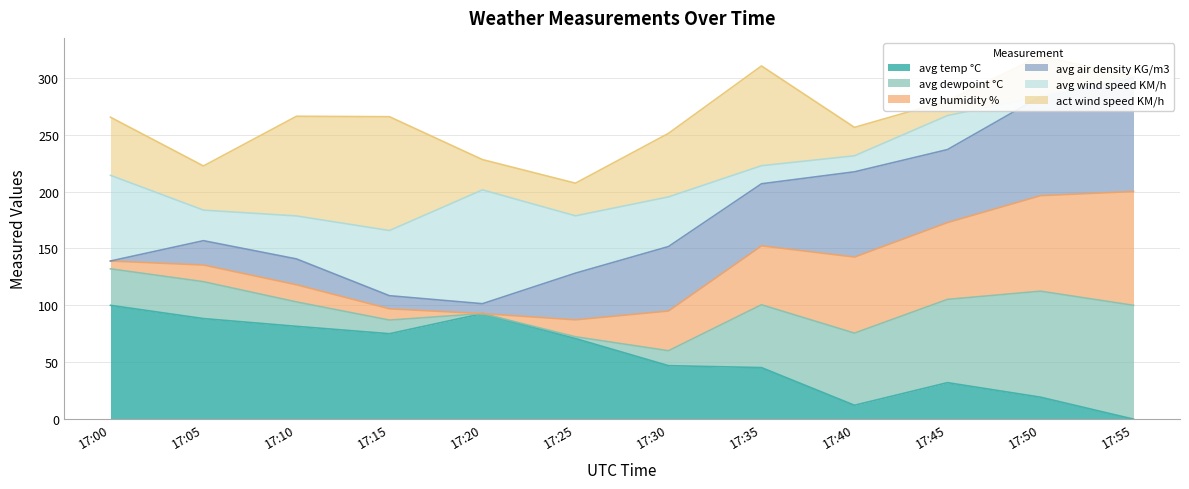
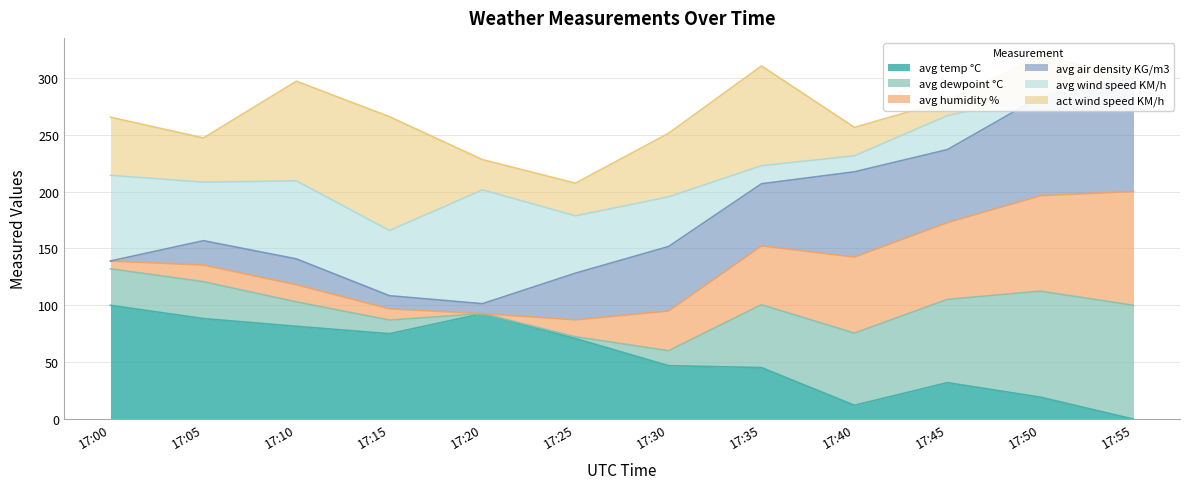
  {
    "avg temp °C": {
      "17:00": 100,
      "17:05": 88,
      "17:10": 82,
      "17:15": 75,
      "17:30": 47,
      "17:35": 45,
      "17:40": 12,
      "17:45": 32,
      "17:50": 19,
      "17:55": 0
    },
    "avg wind speed KM/h": {
      "17:00": 75,
-     "17:05": 27,
-     "17:10": 38,
+     "17:05": 51,
+     "17:10": 69,
      "17:15": 57,
      "17:20": 100,
      "17:25": 50,
      "17:30": 44,
      "17:35": 16,
      "17:40": 14,
      "17:45": 30
    }
  }
